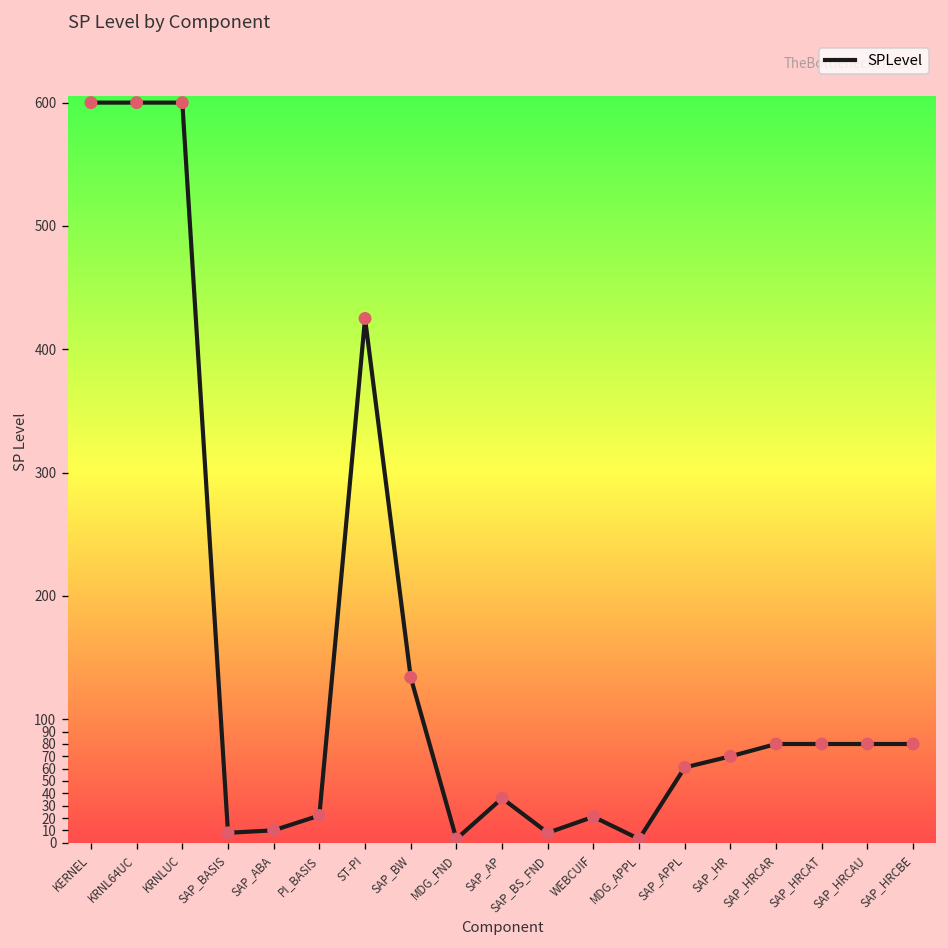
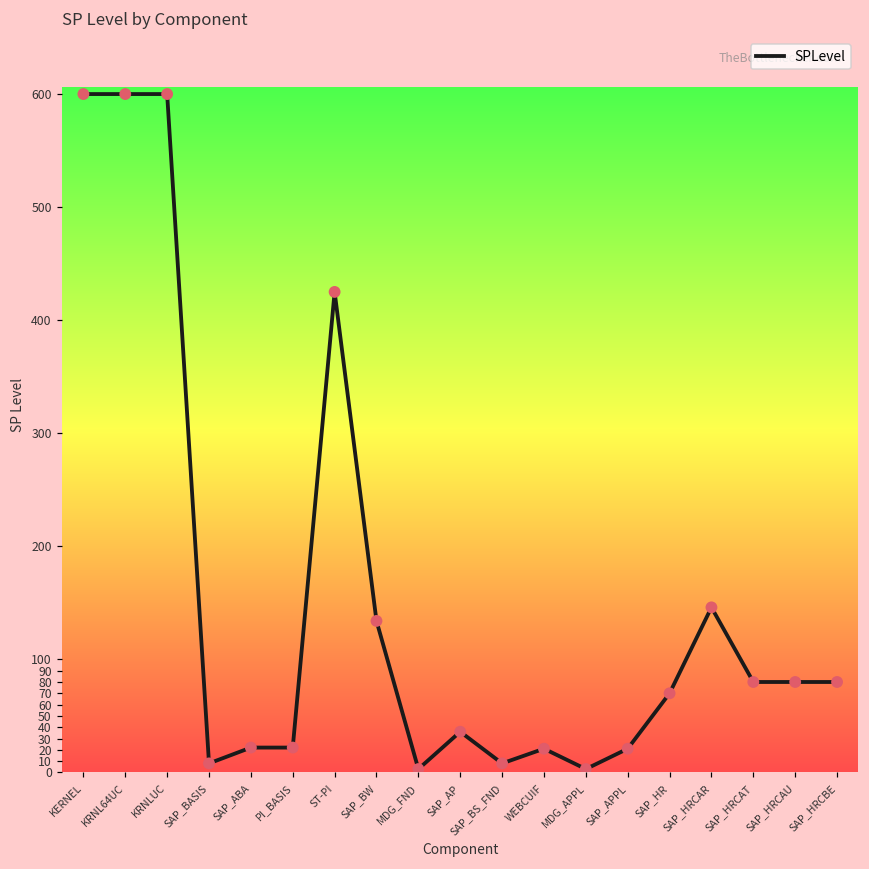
  {
    "KERNEL": 600,
    "KRNL64UC": 600,
    "KRNLUC": 600,
    "SAP_BASIS": 8,
-   "SAP_ABA": 10,
+   "SAP_ABA": 22,
    "PI_BASIS": 22,
    "ST-PI": 425,
    "SAP_BW": 134,
    "MDG_FND": 3,
    "SAP_AP": 36,
    "SAP_BS_FND": 8,
    "WEBCUIF": 21,
    "MDG_APPL": 3,
-   "SAP_APPL": 61,
+   "SAP_APPL": 21,
    "SAP_HR": 70,
-   "SAP_HRCAR": 80,
+   "SAP_HRCAR": 146,
    "SAP_HRCAT": 80,
    "SAP_HRCAU": 80,
    "SAP_HRCBE": 80
  }
